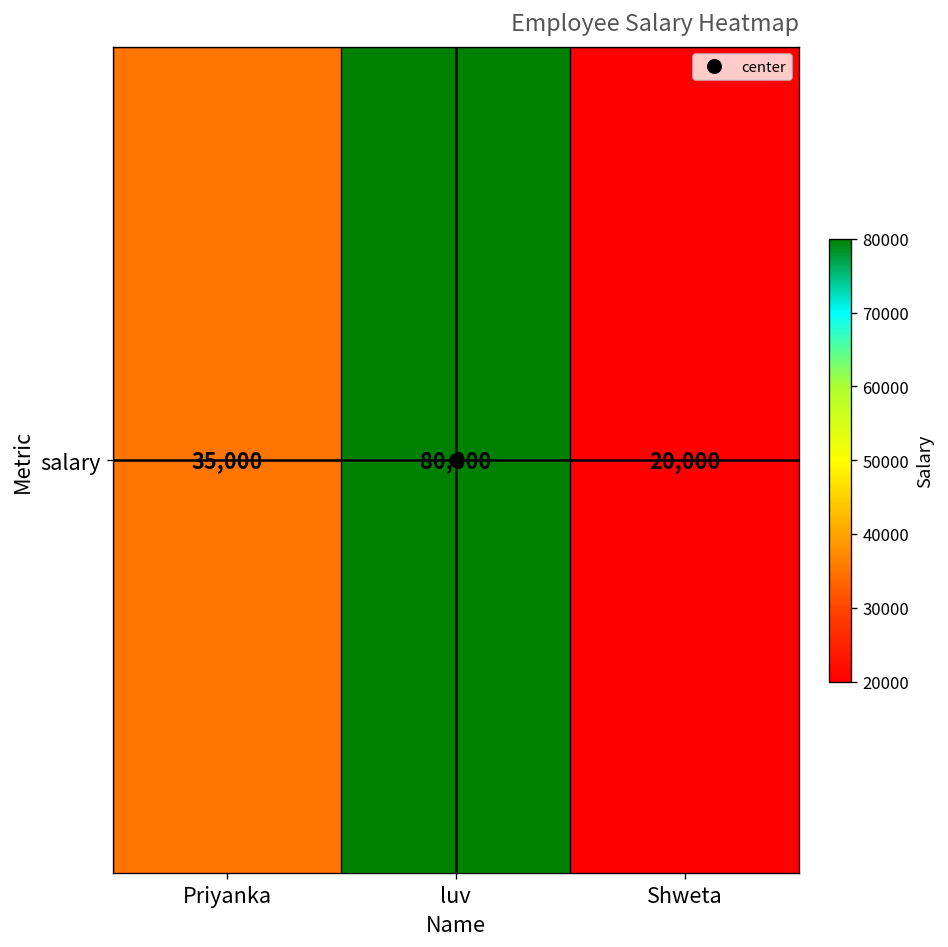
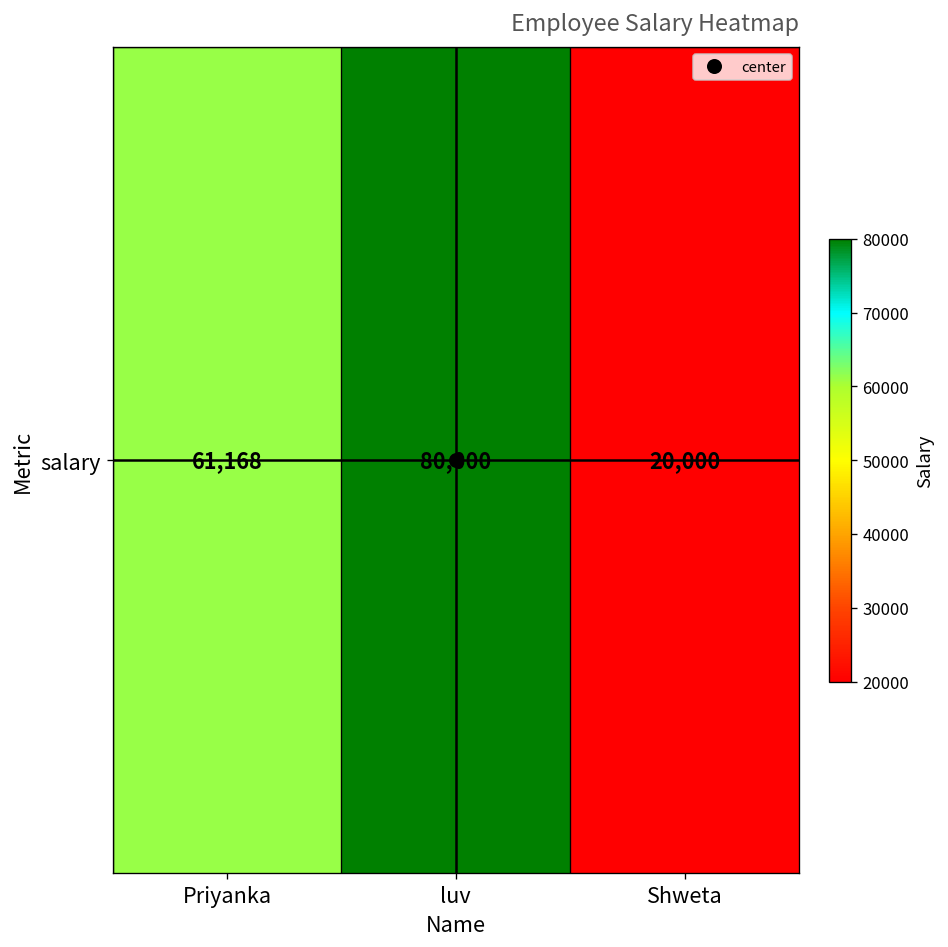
  {
    "salary": {
-     "Priyanka": "35,000",
+     "Priyanka": "61,168",
      "Shweta": "20,000"
    }
  }
